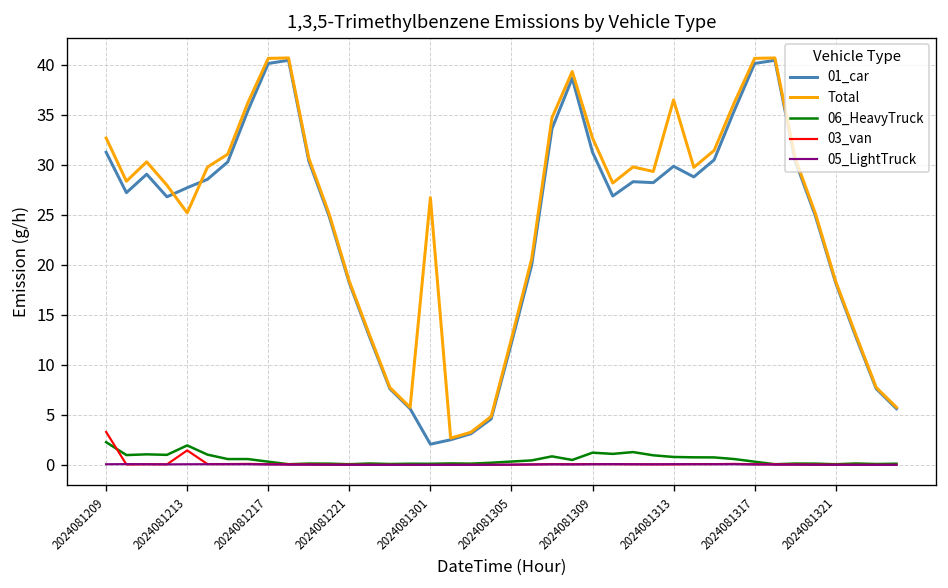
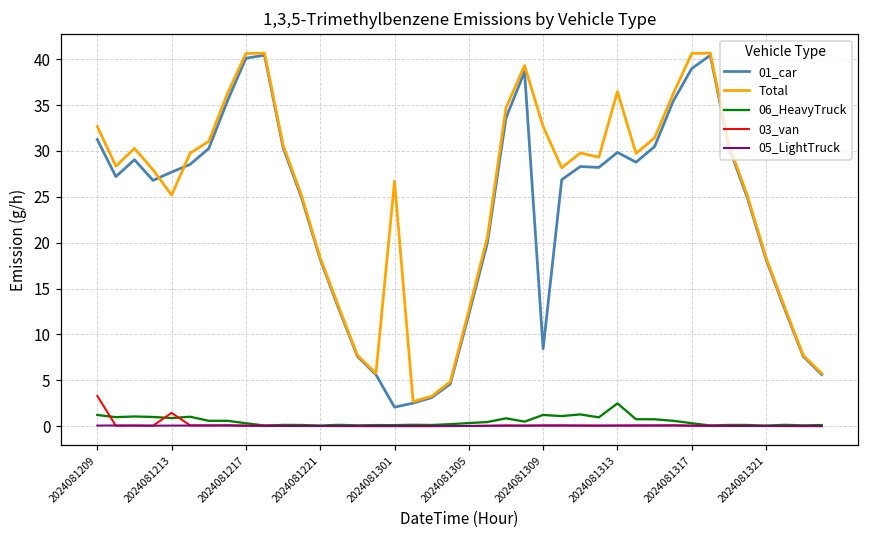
  {
    "01_car": {
      "2024081209": 31,
      "2024081213": 28,
      "2024081217": 40,
      "2024081301": 2,
      "2024081305": 12,
-     "2024081309": 31,
+     "2024081309": 8,
      "2024081313": 30,
-     "2024081317": 40
+     "2024081317": 39
    },
    "Total": {
      "2024081209": 33,
      "2024081213": 25,
      "2024081217": 41,
      "2024081301": 27,
      "2024081305": 13,
      "2024081309": 33,
      "2024081313": 36,
      "2024081317": 41
    },
    "06_HeavyTruck": {
-     "2024081209": 2,
-     "2024081213": 2,
+     "2024081209": 1,
+     "2024081213": 1,
      "2024081305": 0,
      "2024081309": 1,
-     "2024081313": 1
+     "2024081313": 2
    },
    "03_van": {
      "2024081209": 3,
      "2024081213": 1
    },
    "05_LightTruck": {
      "2024081209": 0,
      "2024081213": 0
    }
  }
